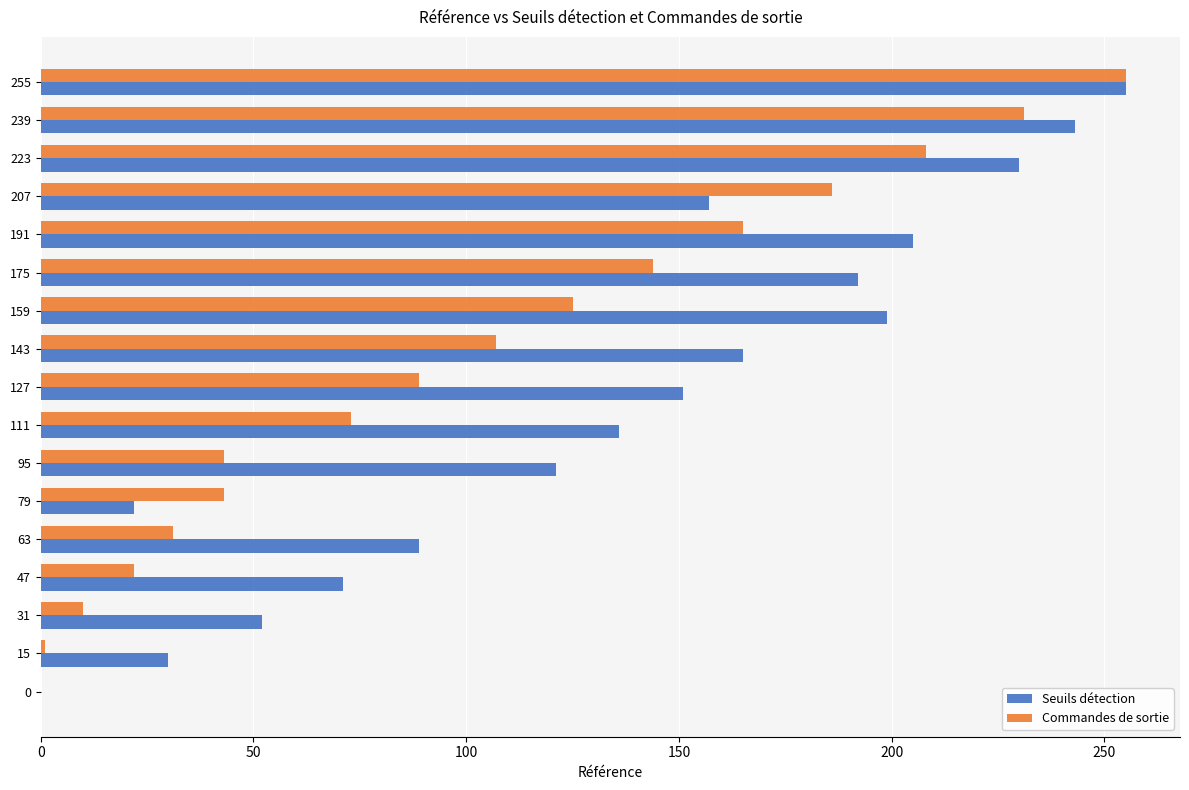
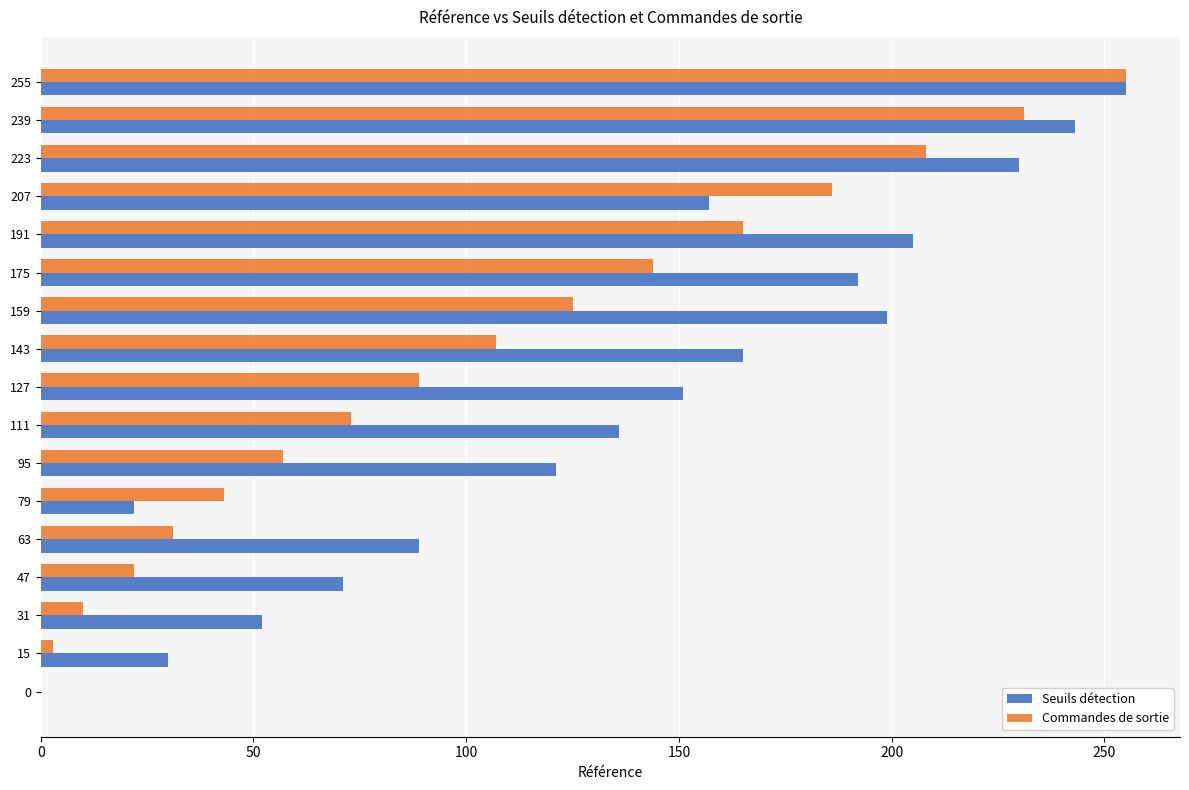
  {
    "Seuils détection": {
      "255": 255,
      "239": 243,
      "223": 230,
      "207": 157,
      "191": 205,
      "175": 192,
      "159": 199,
      "143": 165,
      "127": 151,
      "111": 136,
      "95": 121,
      "79": 22,
      "63": 89,
      "47": 71,
      "31": 52,
      "15": 30,
      "0": 0
    },
    "Commandes de sortie": {
      "255": 255,
      "239": 231,
      "223": 208,
      "207": 186,
      "191": 165,
      "175": 144,
      "159": 125,
      "143": 107,
      "127": 89,
      "111": 73,
-     "95": 43,
+     "95": 57,
      "79": 43,
      "63": 31,
      "47": 22,
      "31": 10,
-     "15": 1,
+     "15": 3,
      "0": 0
    }
  }
